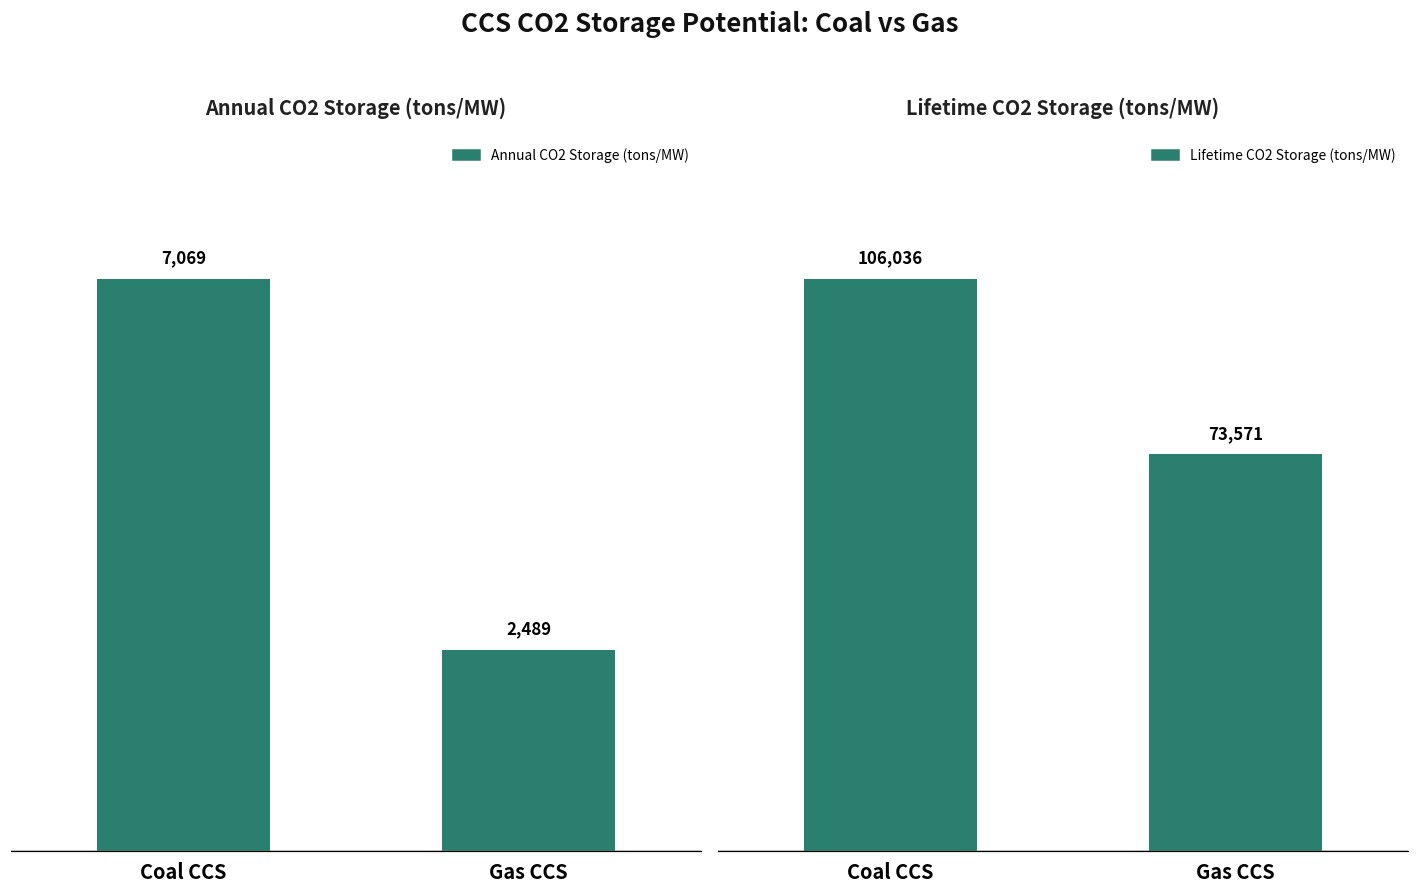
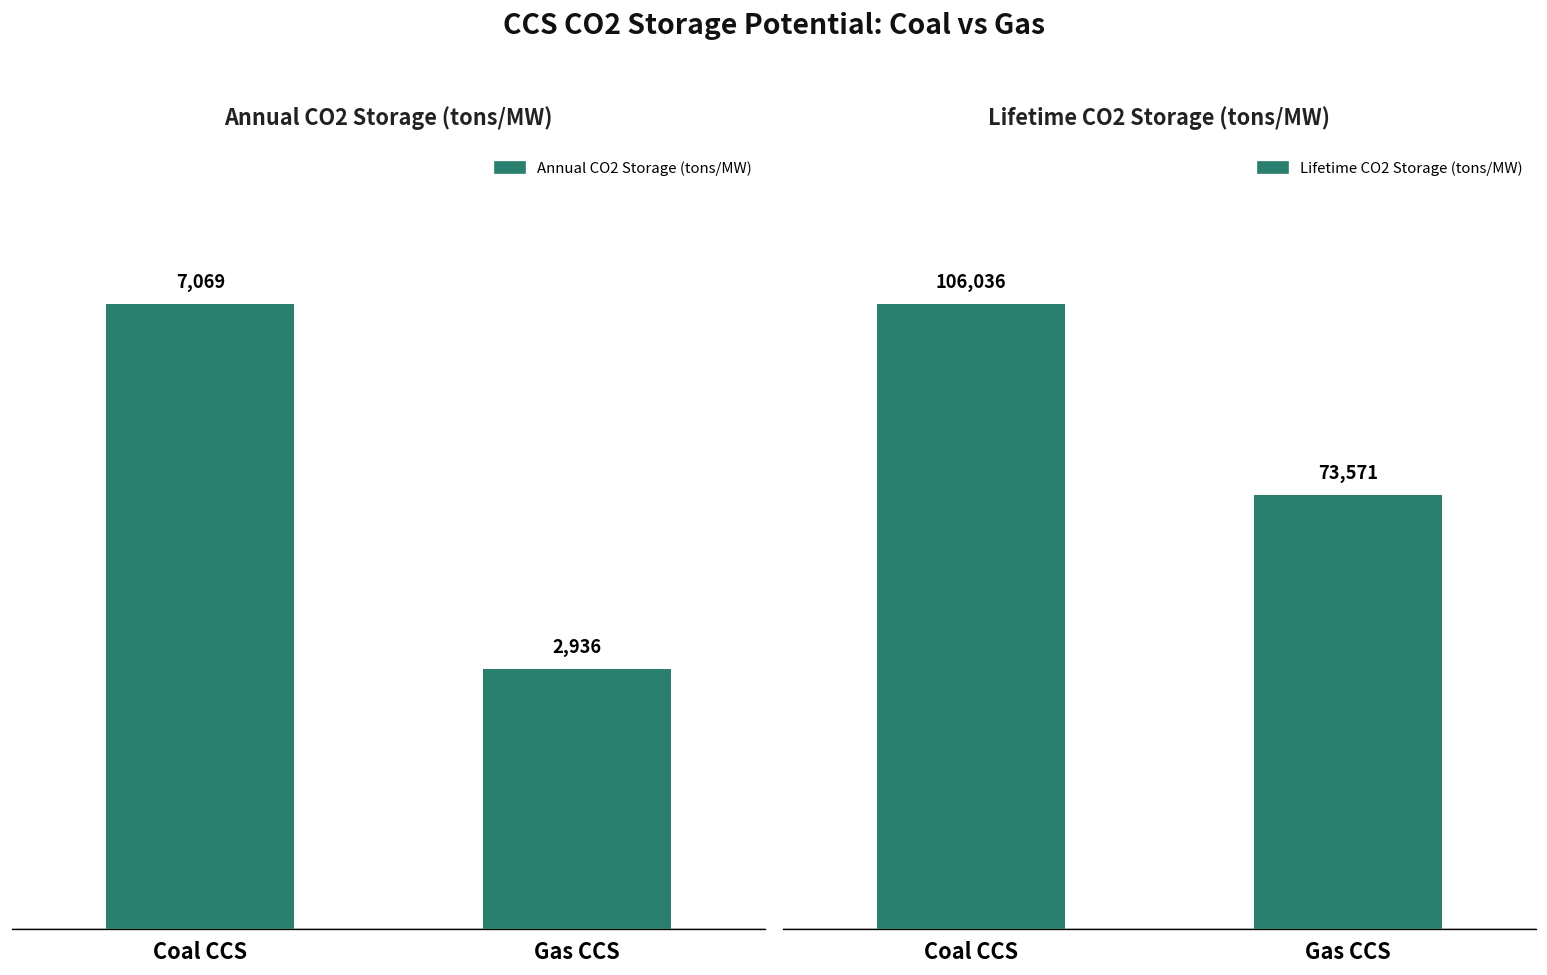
  {
    "Annual CO2 Storage (tons/MW)": {
      "Coal CCS": "7,069",
-     "Gas CCS": "2,489"
+     "Gas CCS": "2,936"
    },
    "Lifetime CO2 Storage (tons/MW)": {
      "Coal CCS": "106,036",
      "Gas CCS": "73,571"
    }
  }
